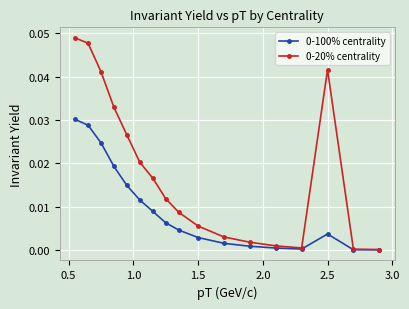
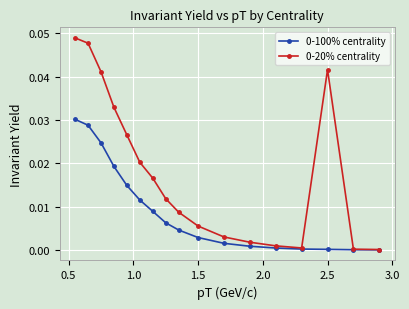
  {
    "0-100% centrality": {
      "1.5": 0.003,
-     "2.5": 0.004
+     "2.5": 0.000
    },
    "0-20% centrality": {
      "1.5": 0.006,
      "2.5": 0.042
    }
  }
